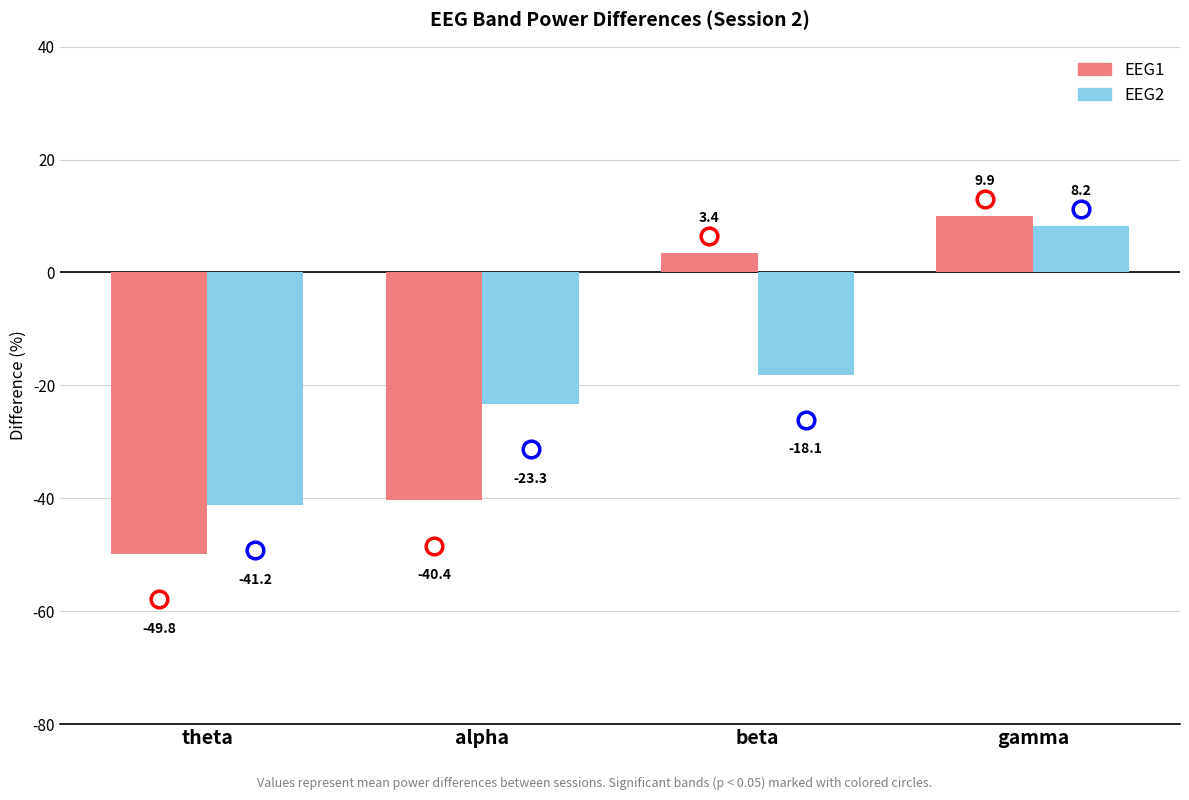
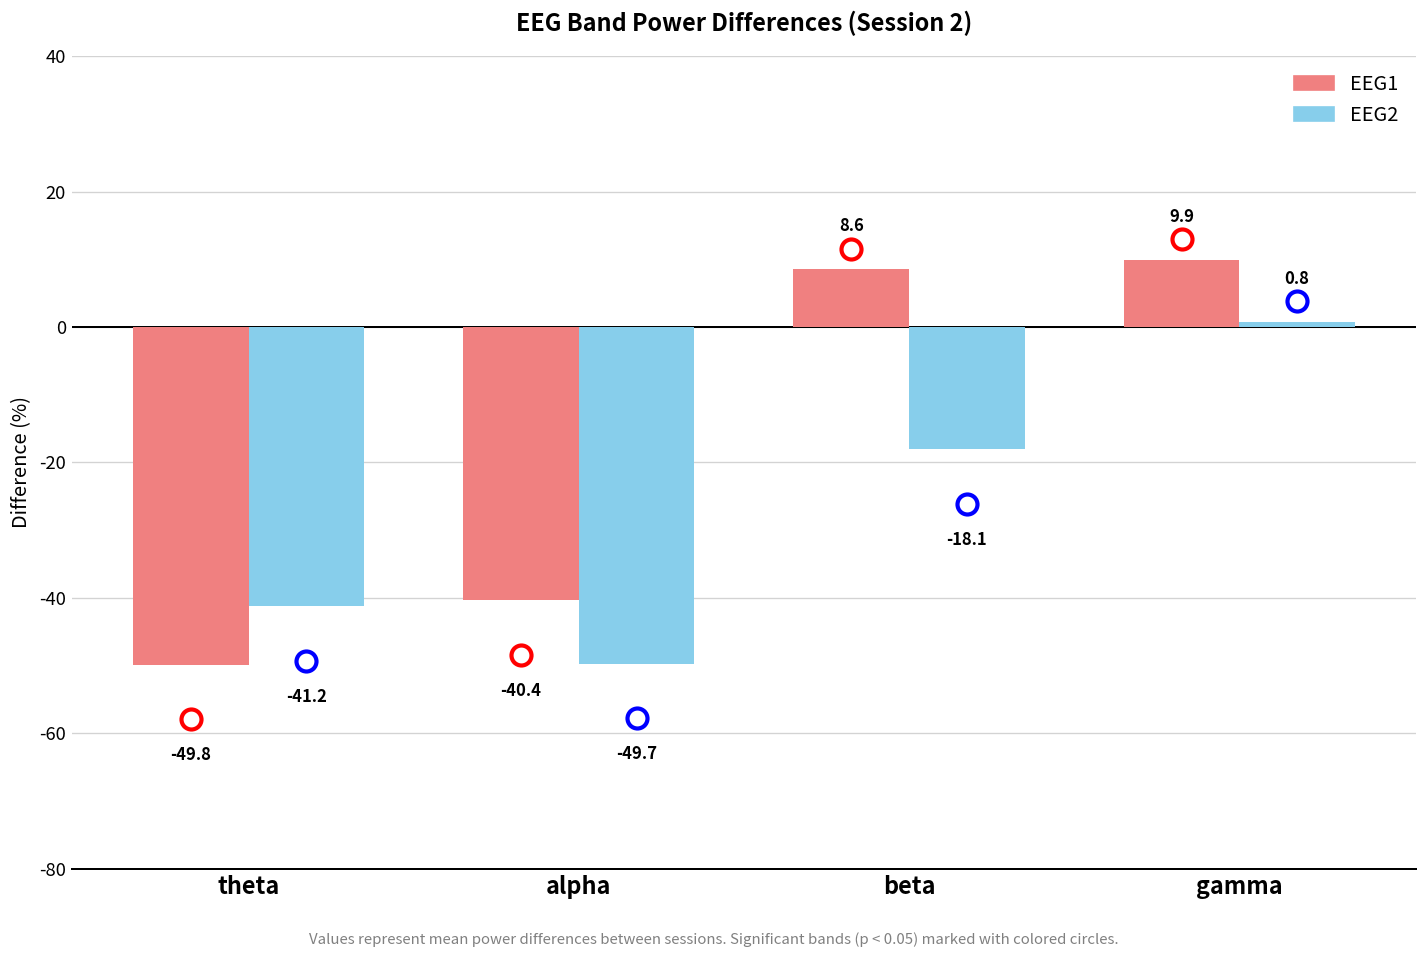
  {
    "EEG1": {
-     "beta": 3.4
+     "beta": 8.6
    },
    "EEG2": {
-     "alpha": -23.3,
-     "gamma": 8.2
+     "alpha": -49.7,
+     "gamma": 0.8
    }
  }
